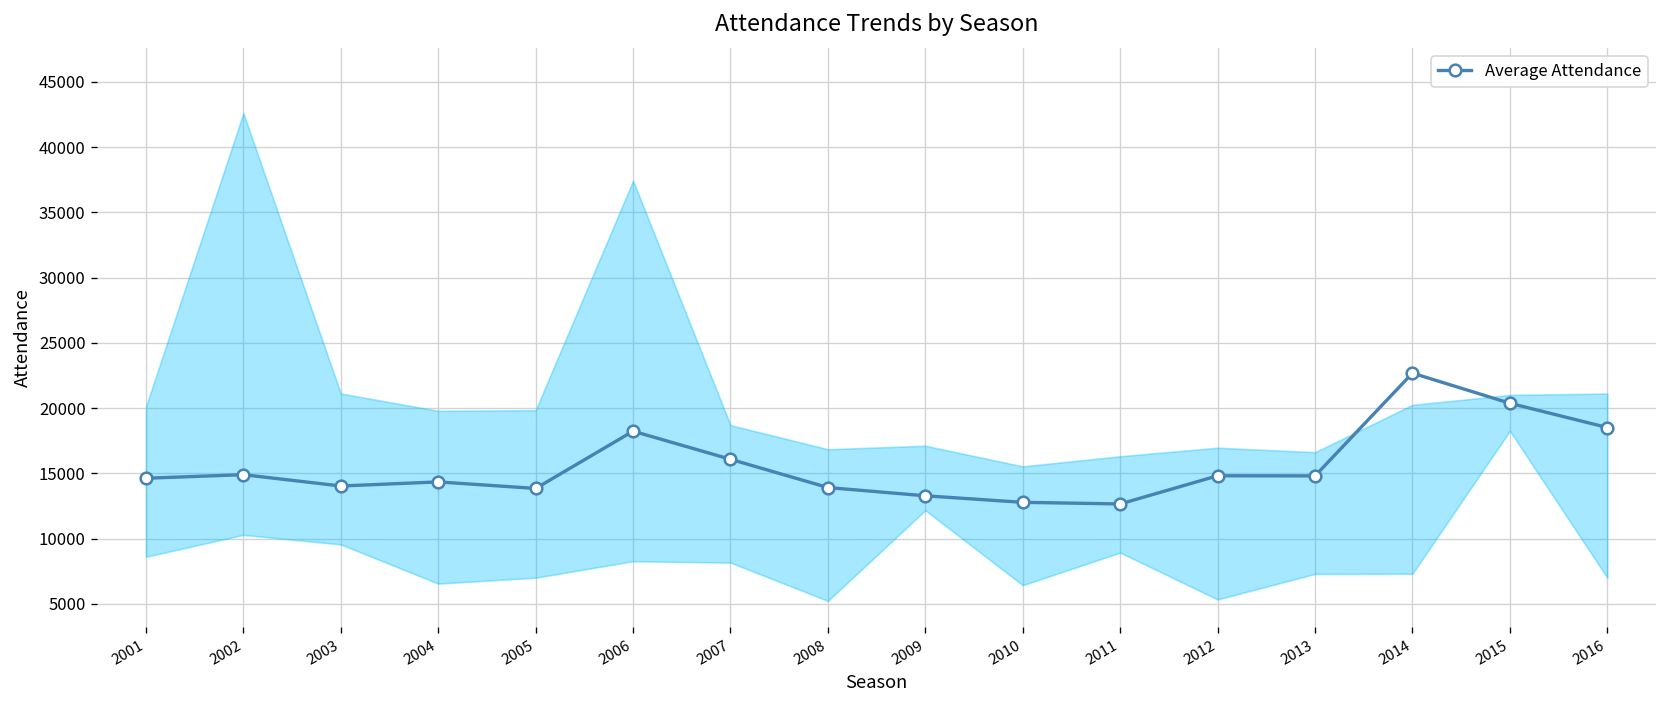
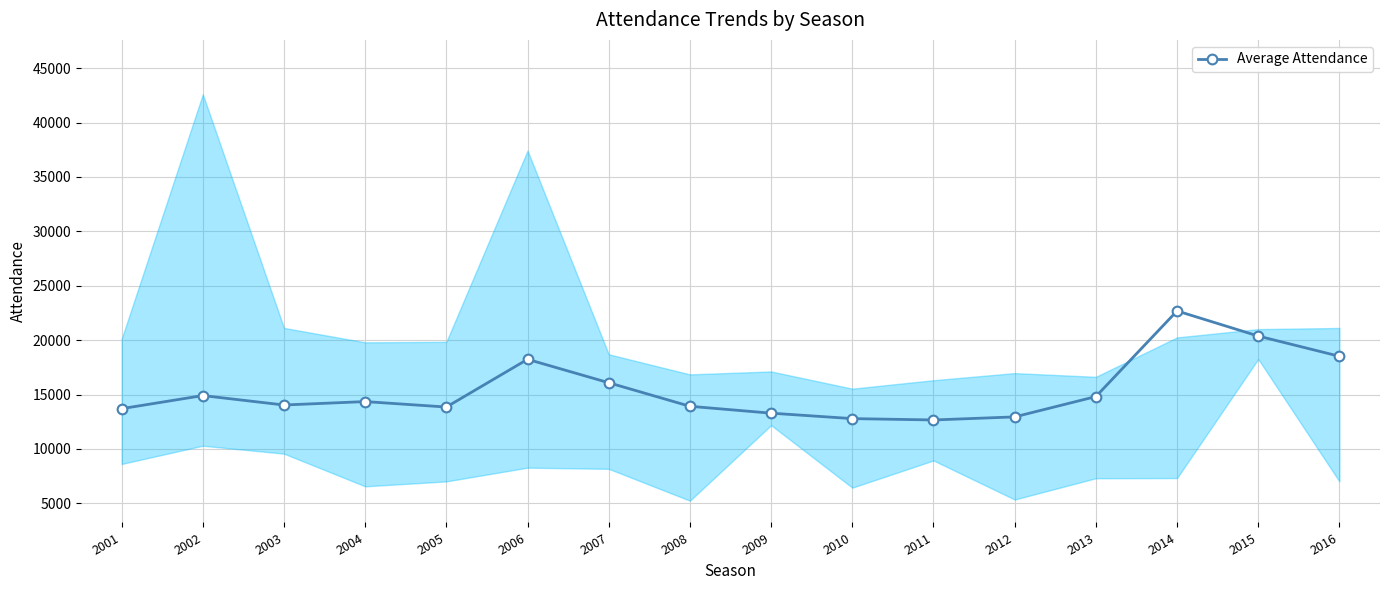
  {
    "Average Attendance": {
-     "2001": 14600,
+     "2001": 13700,
      "2002": 14900,
      "2003": 14000,
      "2004": 14300,
      "2005": 13800,
      "2006": 18200,
      "2007": 16100,
      "2008": 13900,
      "2009": 13300,
      "2010": 12800,
      "2011": 12700,
-     "2012": 14800,
+     "2012": 12900,
      "2013": 14800,
      "2014": 22700,
      "2015": 20400,
      "2016": 18500
    }
  }
